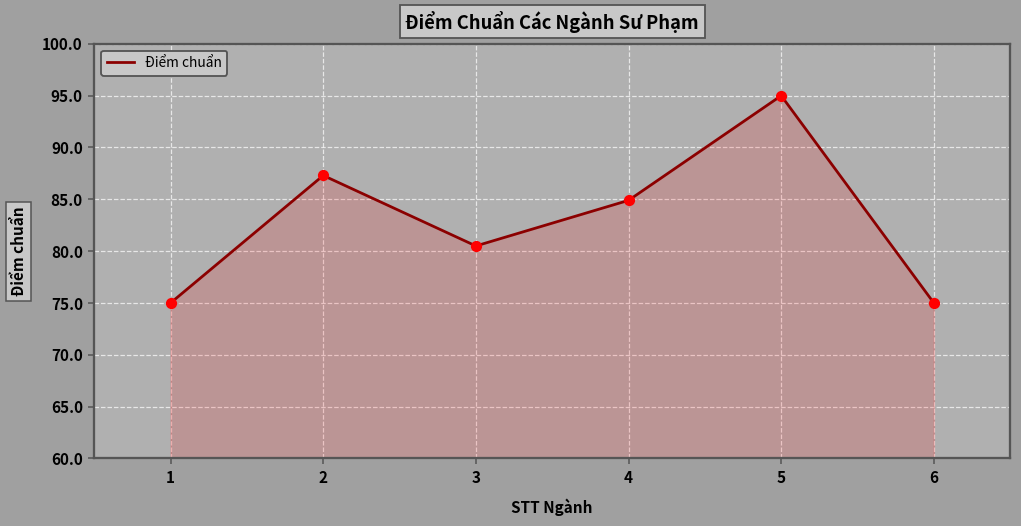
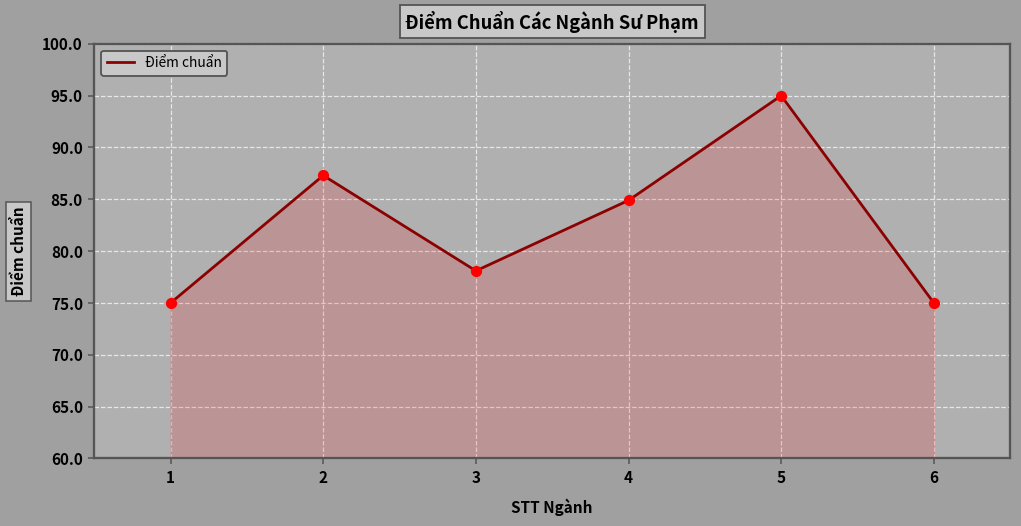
  {
    "1": 75,
    "2": 87,
-   "3": 81,
+   "3": 78,
    "4": 85,
    "5": 95,
    "6": 75
  }
